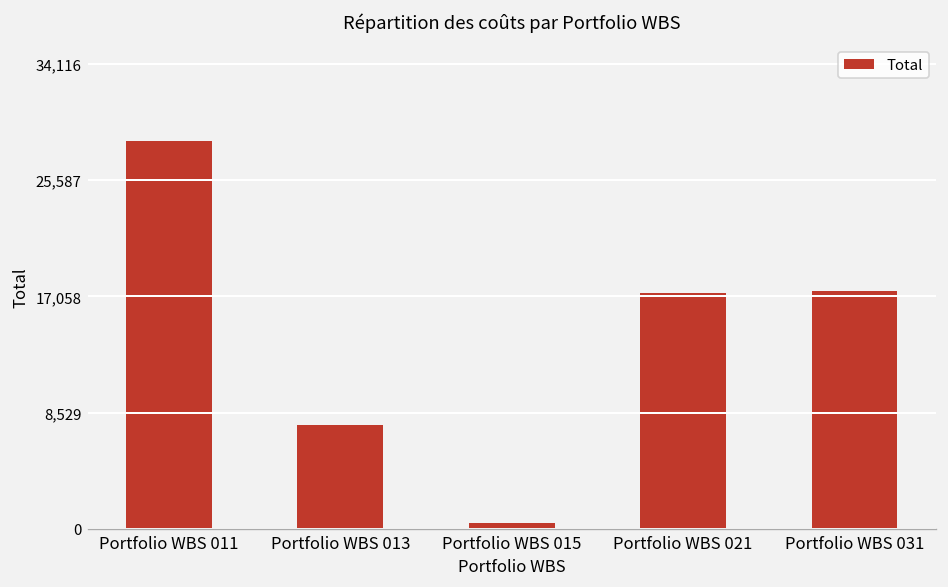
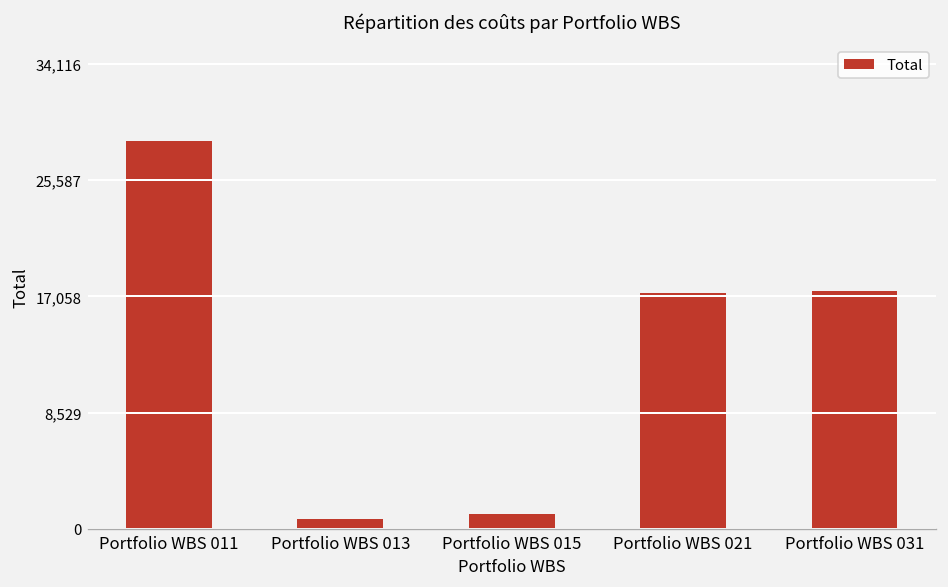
  {
    "Portfolio WBS 011": "28,400",
-   "Portfolio WBS 013": "7,700",
-   "Portfolio WBS 015": "400",
+   "Portfolio WBS 013": "800",
+   "Portfolio WBS 015": "1,100",
    "Portfolio WBS 021": "17,300",
    "Portfolio WBS 031": "17,400"
  }
